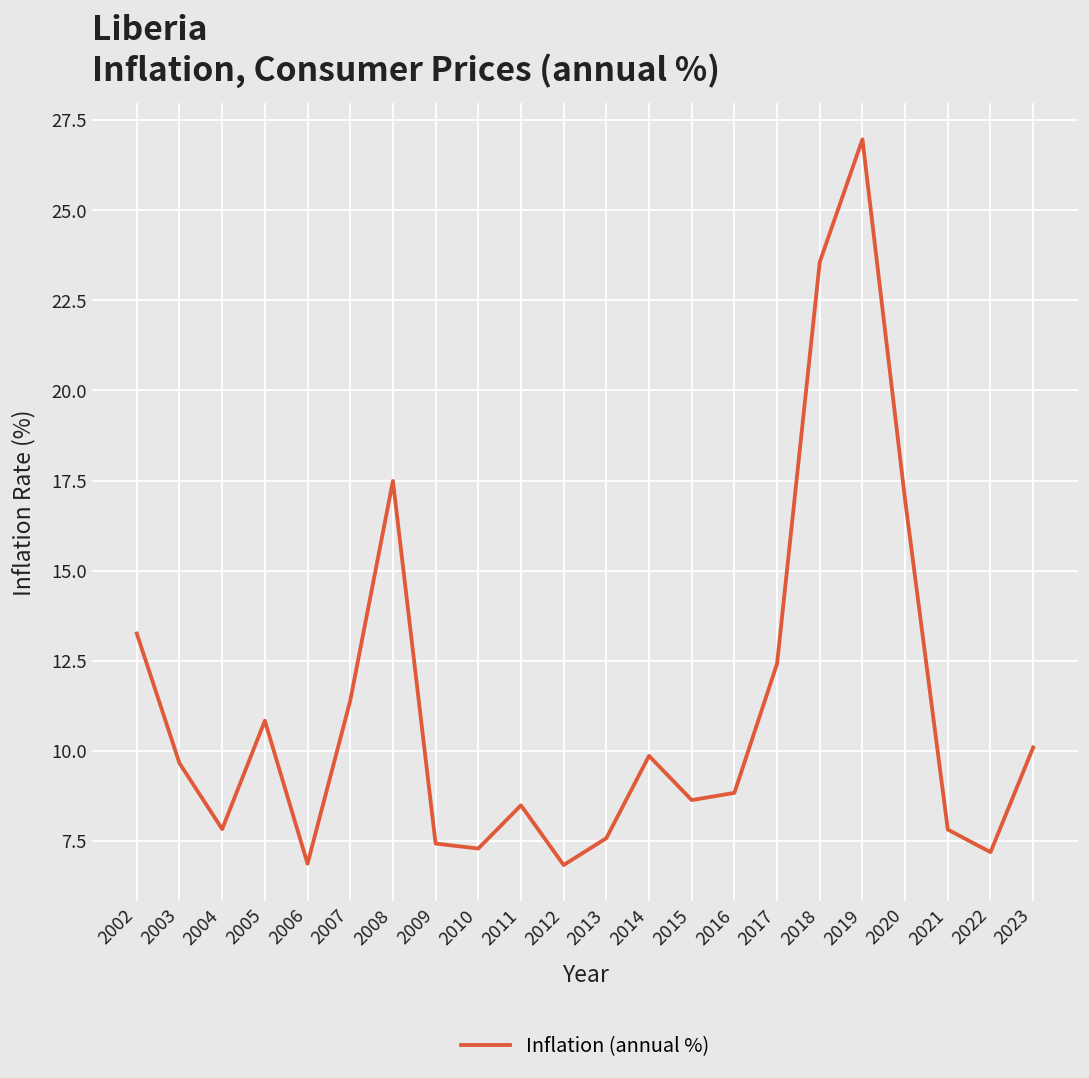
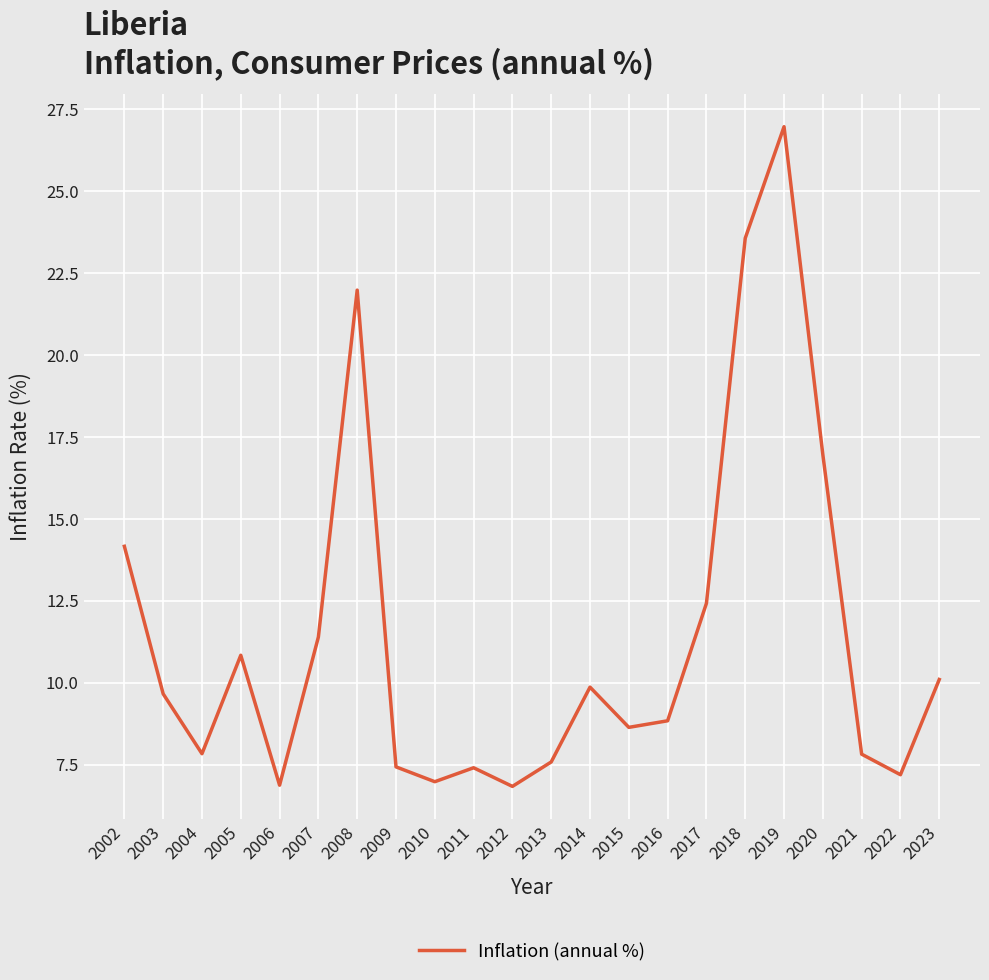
  {
-   "2002": 13.3,
+   "2002": 14.2,
    "2003": 9.7,
    "2004": 7.8,
    "2005": 10.8,
    "2006": 6.9,
    "2007": 11.4,
-   "2008": 17.5,
+   "2008": 22.0,
    "2009": 7.4,
-   "2010": 7.3,
-   "2011": 8.5,
+   "2010": 7.0,
+   "2011": 7.4,
    "2012": 6.8,
    "2013": 7.6,
    "2014": 9.9,
    "2015": 8.6,
    "2016": 8.8,
    "2017": 12.4,
    "2018": 23.6,
    "2019": 27.0,
    "2020": 17.0,
    "2021": 7.8,
    "2022": 7.2,
    "2023": 10.1
  }
